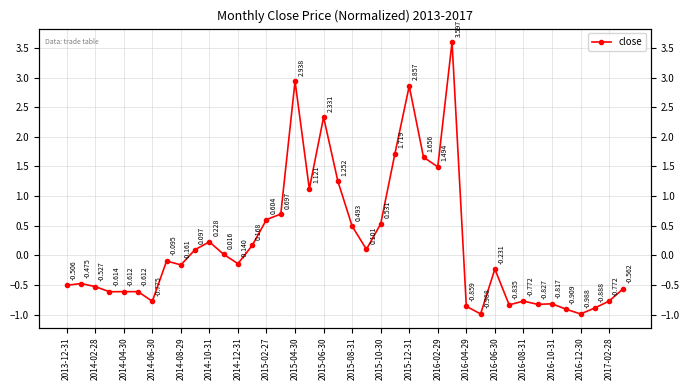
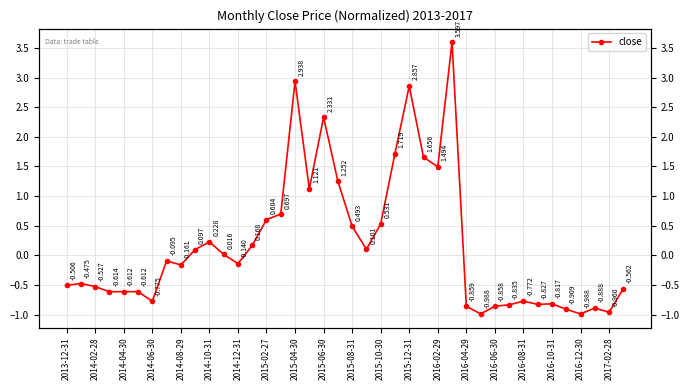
  {
    "2013-12-31": -0.506,
    "2014-02-28": -0.527,
    "2014-04-30": -0.612,
    "2014-06-30": -0.775,
    "2014-08-29": -0.161,
    "2014-10-31": 0.228,
    "2014-12-31": -0.140,
    "2015-02-27": 0.604,
    "2015-04-30": 2.938,
    "2015-06-30": 2.331,
    "2015-08-31": 0.493,
    "2015-10-30": 0.531,
    "2015-12-31": 2.857,
    "2016-02-29": 1.494,
    "2016-04-29": -0.859,
-   "2016-06-30": -0.231,
+   "2016-06-30": -0.858,
    "2016-08-31": -0.772,
    "2016-10-31": -0.817,
    "2016-12-30": -0.988,
-   "2017-02-28": -0.772
+   "2017-02-28": -0.960
  }
